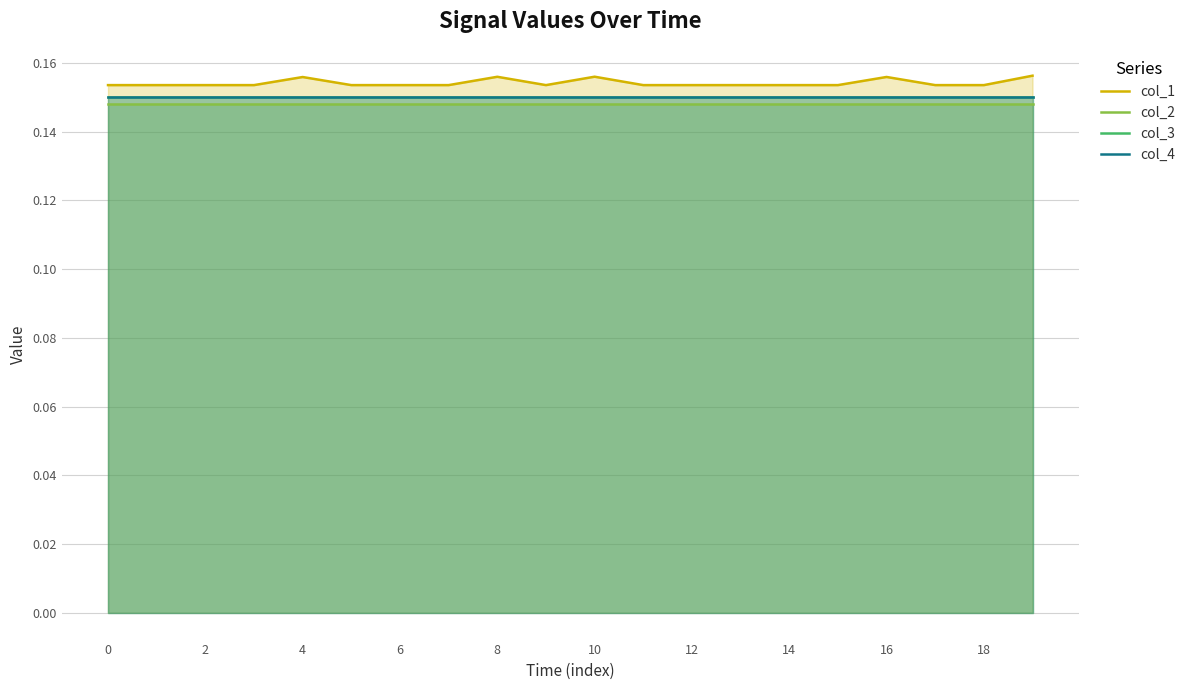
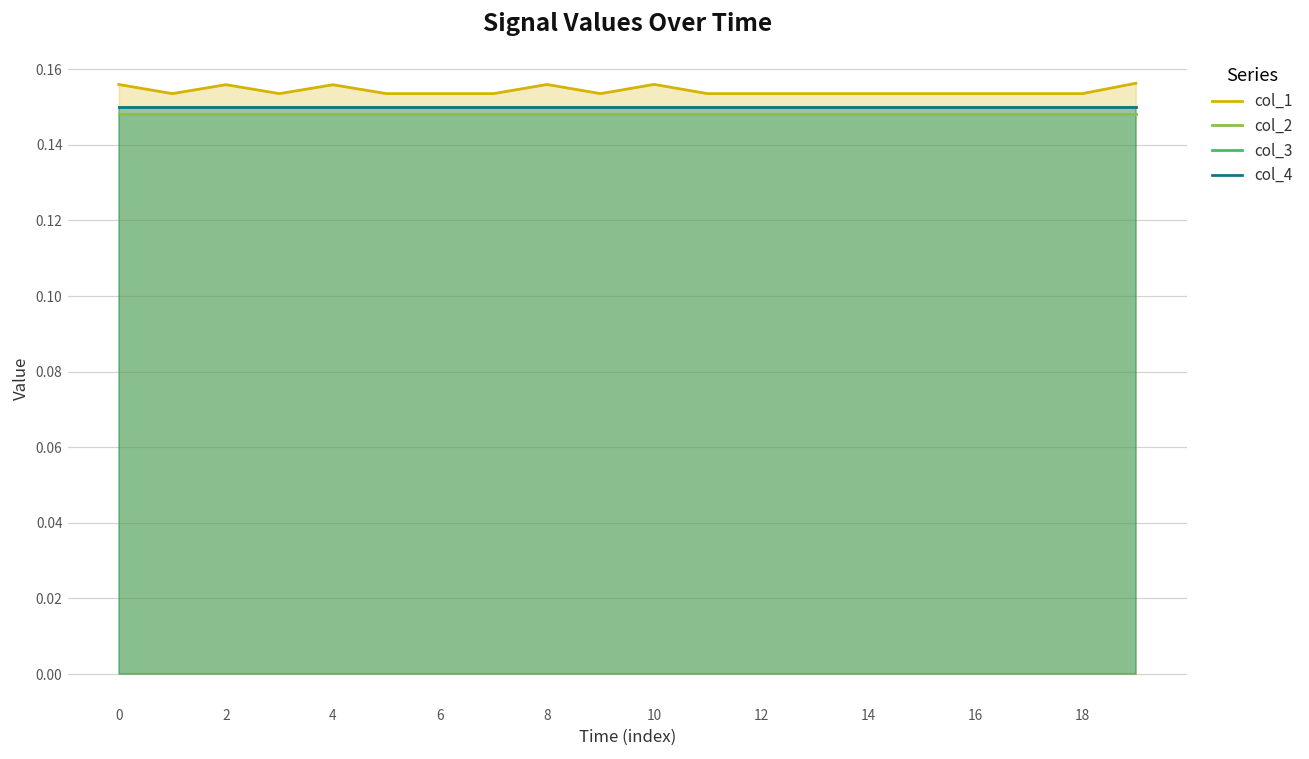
  {
    "col_1": {
-     "0": 0.154,
-     "2": 0.154,
+     "0": 0.156,
+     "2": 0.156,
      "4": 0.156,
      "6": 0.154,
      "8": 0.156,
      "10": 0.156,
      "12": 0.154,
      "14": 0.154,
-     "16": 0.156,
+     "16": 0.154,
      "18": 0.154
    },
    "col_2": {
      "0": 0.148,
      "2": 0.148,
      "4": 0.148,
      "6": 0.148,
      "8": 0.148,
      "10": 0.148,
      "12": 0.148,
      "14": 0.148,
      "16": 0.148,
      "18": 0.148
    },
    "col_4": {
      "0": 0.150,
      "2": 0.150,
      "4": 0.150,
      "6": 0.150,
      "8": 0.150,
      "10": 0.150,
      "12": 0.150,
      "14": 0.150,
      "16": 0.150,
      "18": 0.150
    }
  }
